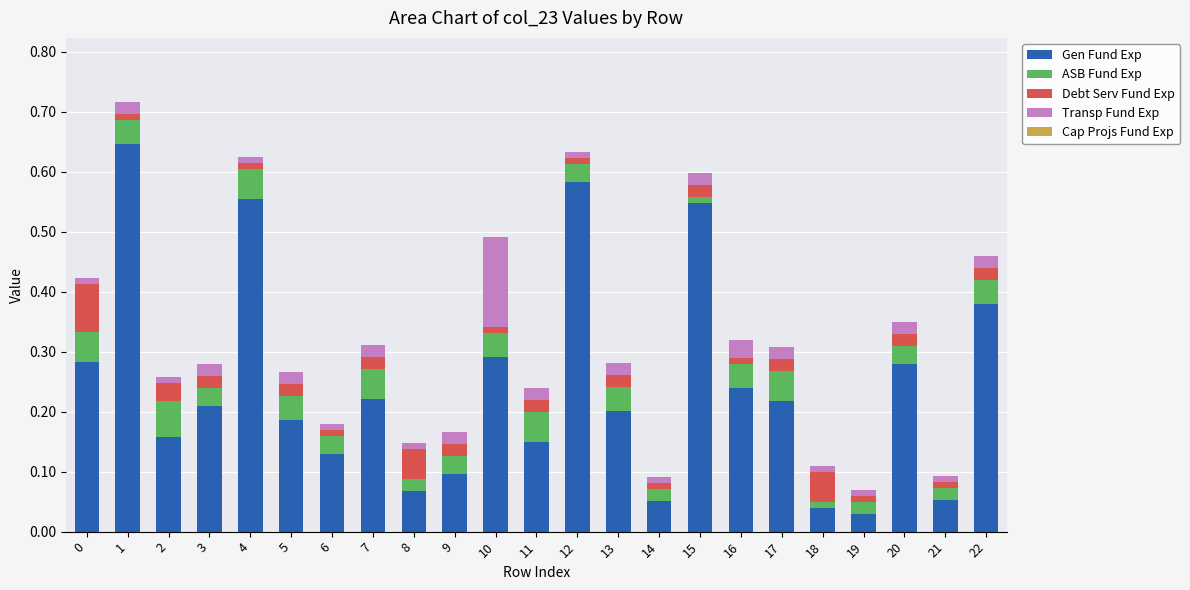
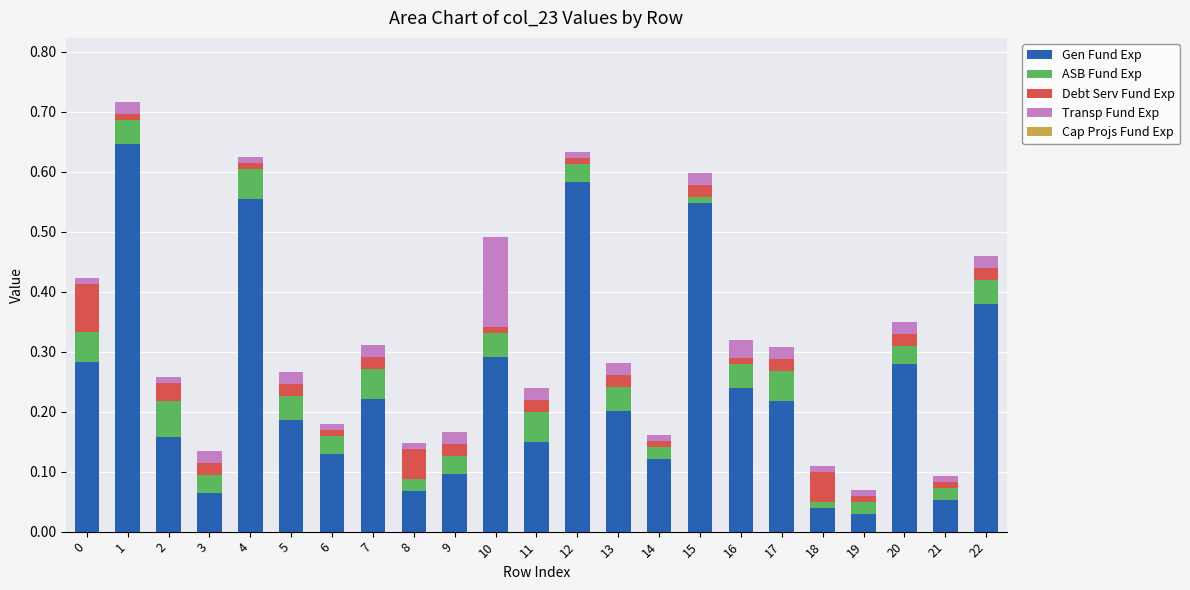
  {
    "Gen Fund Exp": {
      "0": 0.28,
      "1": 0.65,
      "2": 0.16,
-     "3": 0.21,
+     "3": 0.06,
      "4": 0.56,
      "5": 0.19,
      "6": 0.13,
      "7": 0.22,
      "8": 0.07,
      "9": 0.10,
      "10": 0.29,
      "11": 0.15,
      "12": 0.58,
      "13": 0.20,
-     "14": 0.05,
+     "14": 0.12,
      "15": 0.55,
      "16": 0.24,
      "17": 0.22,
      "18": 0.04,
      "19": 0.03,
      "20": 0.28,
      "21": 0.05,
      "22": 0.38
    },
    "ASB Fund Exp": {
      "0": 0.05,
      "1": 0.04,
      "2": 0.06,
      "3": 0.03,
      "4": 0.05,
      "5": 0.04,
      "6": 0.03,
      "7": 0.05,
      "8": 0.02,
      "9": 0.03,
      "10": 0.04,
      "11": 0.05,
      "12": 0.03,
      "13": 0.04,
      "14": 0.02,
      "15": 0.01,
      "16": 0.04,
      "17": 0.05,
      "18": 0.01,
      "19": 0.02,
      "20": 0.03,
      "21": 0.02,
      "22": 0.04
    },
    "Debt Serv Fund Exp": {
      "0": 0.08,
      "1": 0.01,
      "2": 0.03,
      "3": 0.02,
      "4": 0.01,
      "5": 0.02,
      "6": 0.01,
      "7": 0.02,
      "8": 0.05,
      "9": 0.02,
      "10": 0.01,
      "11": 0.02,
      "12": 0.01,
      "13": 0.02,
      "14": 0.01,
      "15": 0.02,
      "16": 0.01,
      "17": 0.02,
      "18": 0.05,
      "19": 0.01,
      "20": 0.02,
      "21": 0.01,
      "22": 0.02
    }
  }
